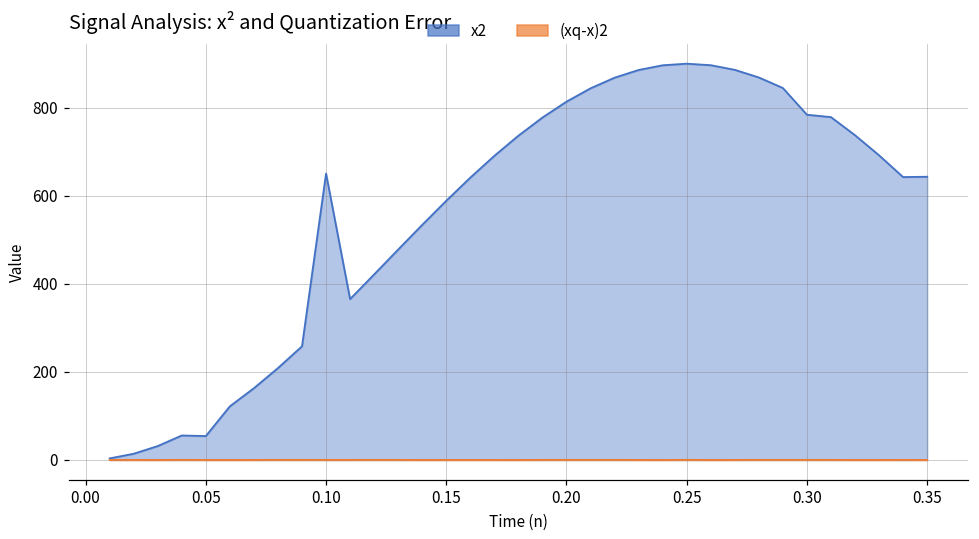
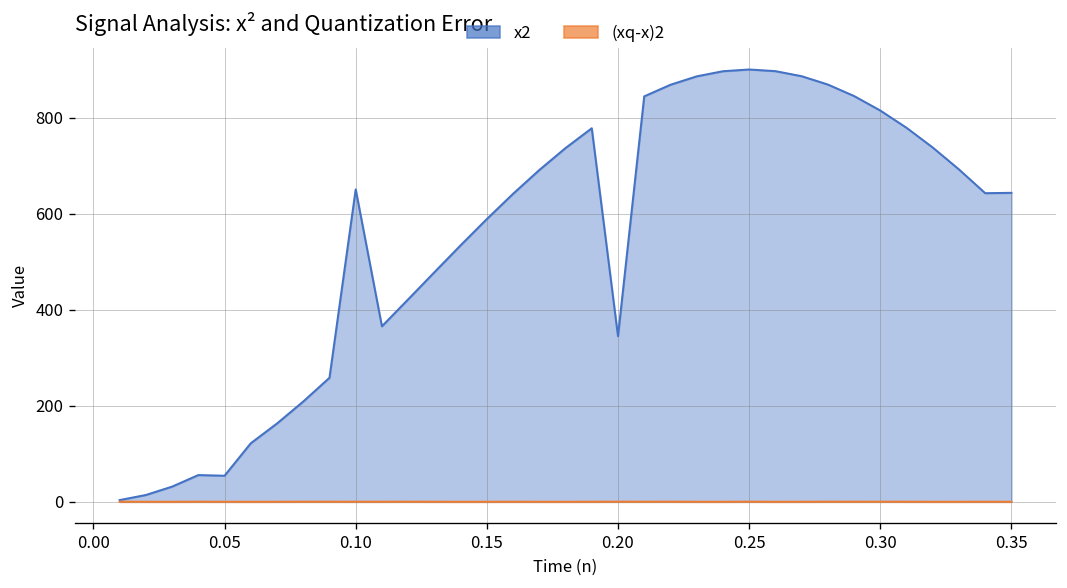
  {
    "x2": {
      "0.05": 50,
      "0.10": 650,
      "0.15": 590,
-     "0.20": 810,
+     "0.20": 340,
      "0.25": 900,
-     "0.30": 780,
+     "0.30": 810,
      "0.35": 640
    },
    "(xq-x)2": {
      "0.05": 0,
      "0.10": 0,
      "0.15": 0,
      "0.20": 0,
      "0.25": 0,
      "0.30": 0,
      "0.35": 0
    }
  }
